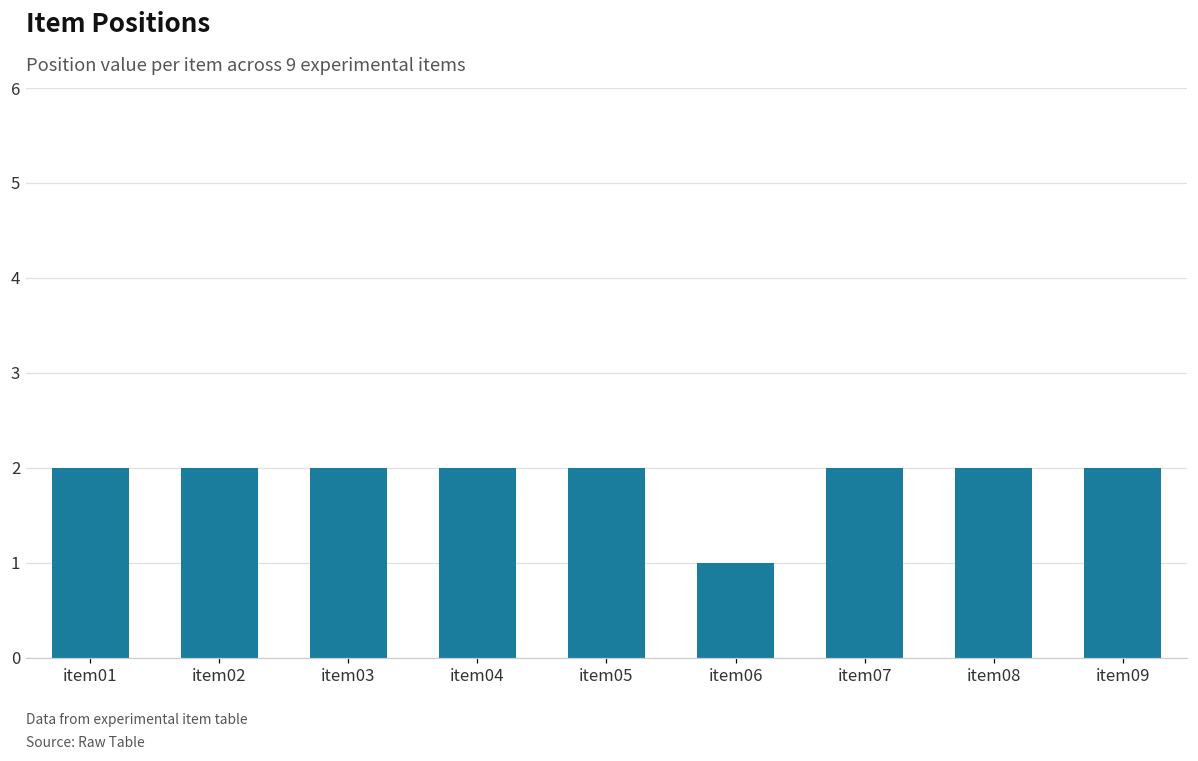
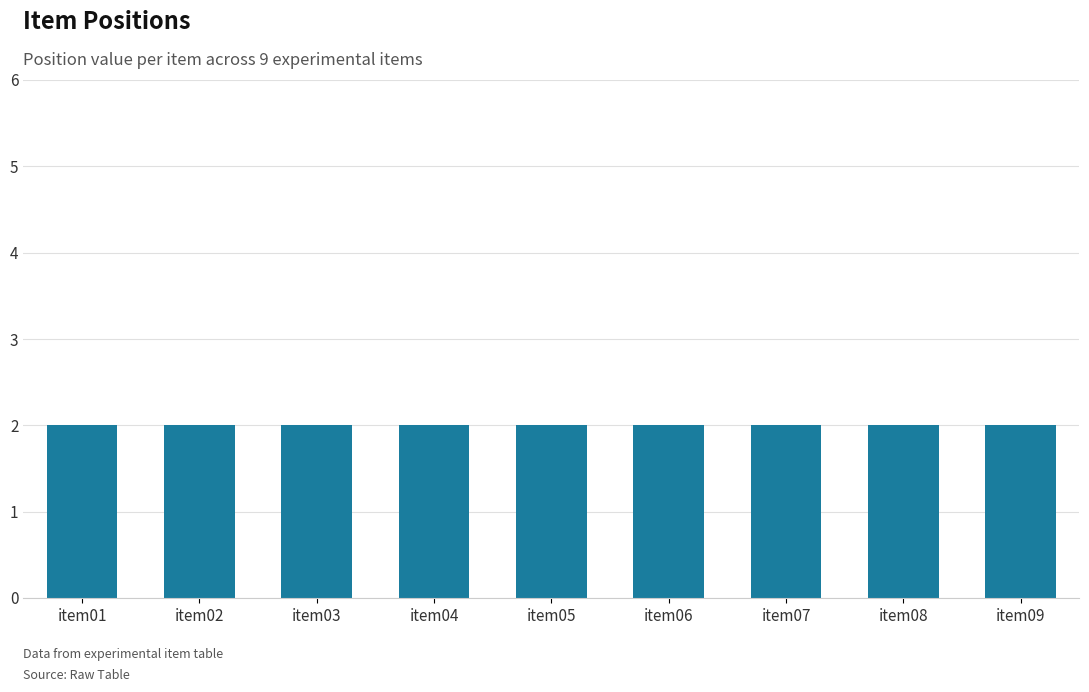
  {
    "item01": 2,
    "item02": 2,
    "item03": 2,
    "item04": 2,
    "item05": 2,
-   "item06": 1,
+   "item06": 2,
    "item07": 2,
    "item08": 2,
    "item09": 2
  }
